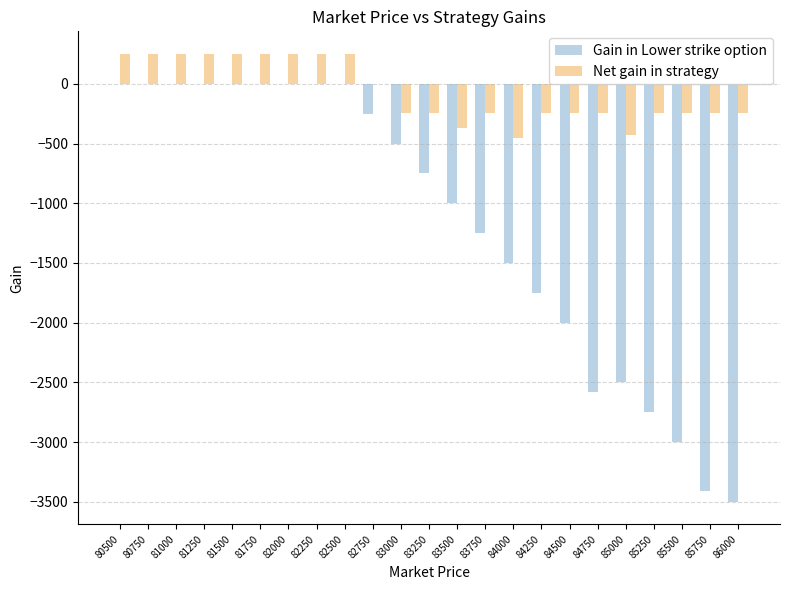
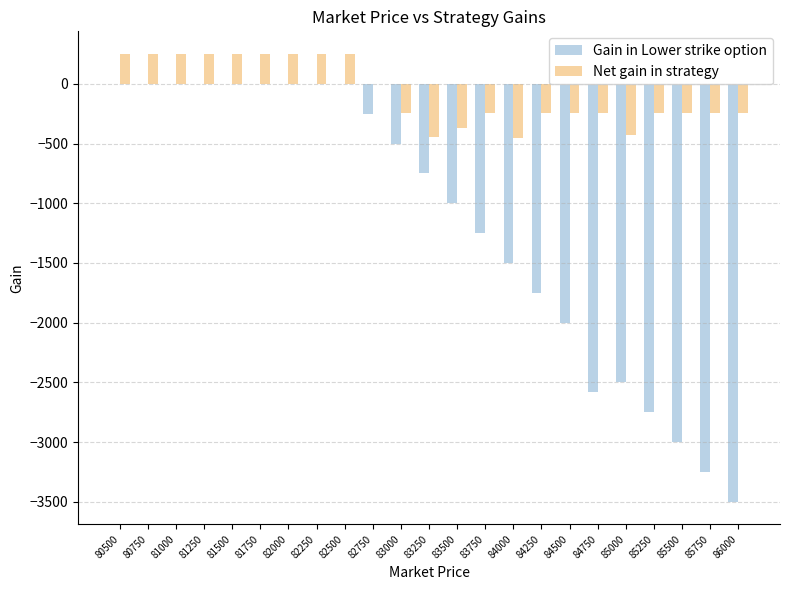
  {
    "Gain in Lower strike option": {
      "80500": 0,
      "80750": 0,
      "81000": 0,
      "81250": 0,
      "81500": 0,
      "81750": 0,
      "82000": 0,
      "82250": 0,
      "82500": 0,
      "82750": -250,
      "83000": -500,
      "83250": -750,
      "83500": -1000,
      "83750": -1250,
      "84000": -1500,
      "84250": -1750,
      "84500": -2000,
      "84750": -2580,
      "85000": -2500,
      "85250": -2750,
      "85500": -3000,
-     "85750": -3410,
+     "85750": -3250,
      "86000": -3500
    },
    "Net gain in strategy": {
      "80500": 250,
      "80750": 250,
      "81000": 250,
      "81250": 250,
      "81500": 250,
      "81750": 250,
      "82000": 250,
      "82250": 250,
      "82500": 250,
      "83000": -250,
-     "83250": -250,
+     "83250": -450,
      "83500": -370,
      "83750": -250,
      "84000": -450,
      "84250": -250,
      "84500": -250,
      "84750": -250,
      "85000": -430,
      "85250": -250,
      "85500": -250,
      "85750": -250,
      "86000": -250
    }
  }
